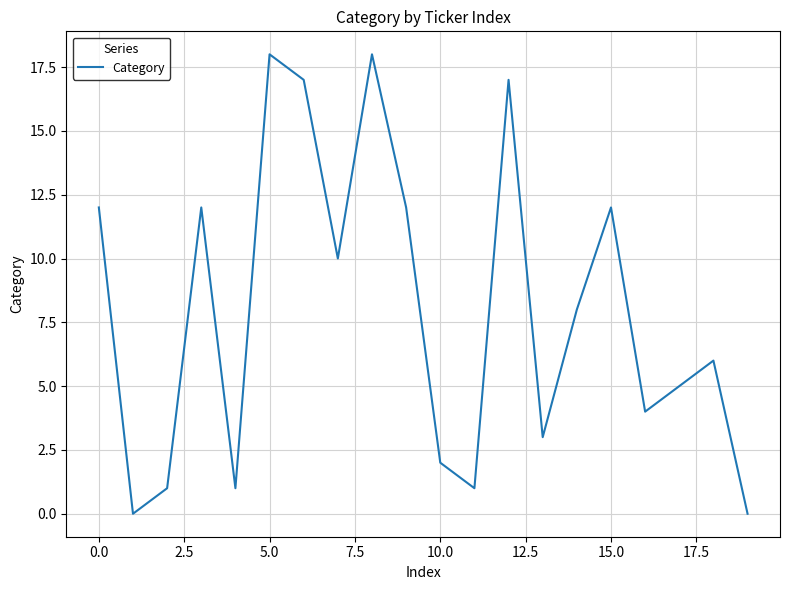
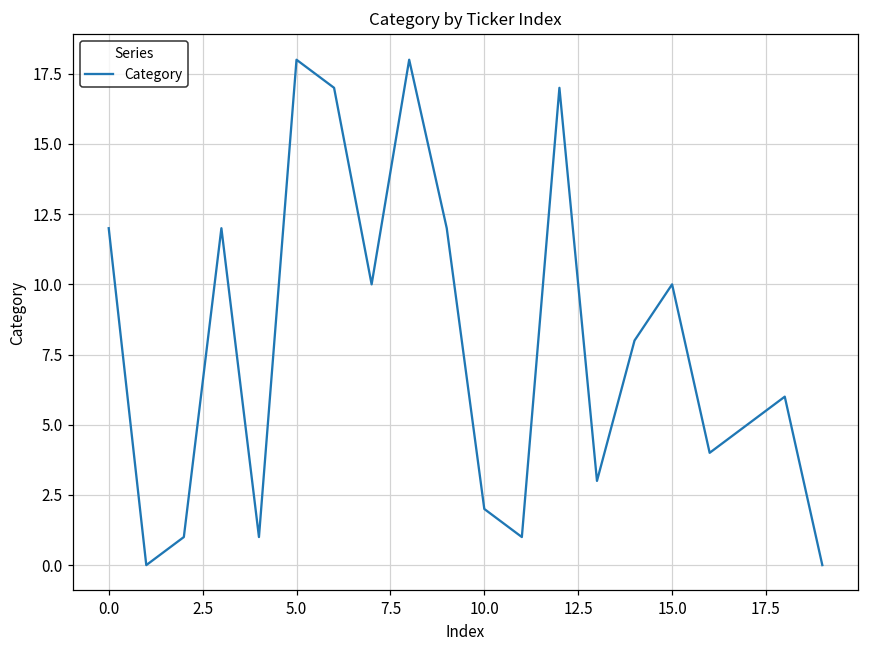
  {
    "0.0": 12,
    "5.0": 18,
    "10.0": 2,
-   "15.0": 12
+   "15.0": 10
  }
